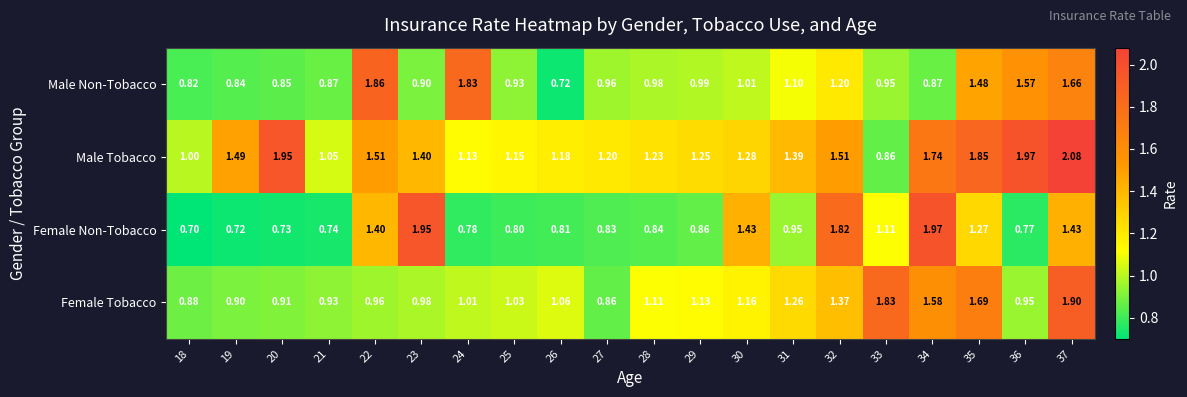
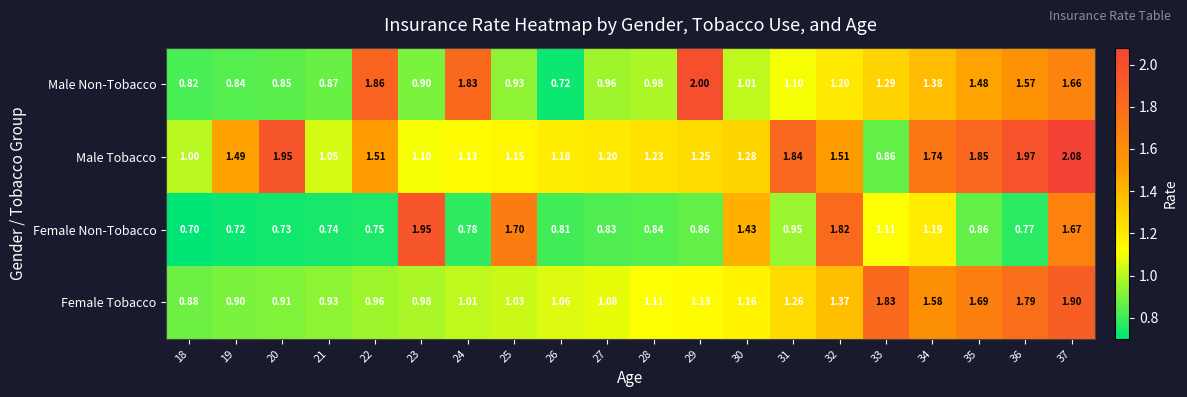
  {
    "Male Non-Tobacco": {
      "18": 0.82,
      "19": 0.84,
      "20": 0.85,
      "21": 0.87,
      "22": 1.86,
      "23": 0.90,
      "24": 1.83,
      "25": 0.93,
      "26": 0.72,
      "27": 0.96,
      "28": 0.98,
-     "29": 0.99,
+     "29": 2.00,
      "30": 1.01,
      "31": 1.10,
      "32": 1.20,
-     "33": 0.95,
-     "34": 0.87,
+     "33": 1.29,
+     "34": 1.38,
      "35": 1.48,
      "36": 1.57,
      "37": 1.66
    },
    "Male Tobacco": {
      "18": 1.00,
      "19": 1.49,
      "20": 1.95,
      "21": 1.05,
      "22": 1.51,
-     "23": 1.40,
+     "23": 1.10,
      "24": 1.13,
      "25": 1.15,
      "26": 1.18,
      "27": 1.20,
      "28": 1.23,
      "29": 1.25,
      "30": 1.28,
-     "31": 1.39,
+     "31": 1.84,
      "32": 1.51,
      "33": 0.86,
      "34": 1.74,
      "35": 1.85,
      "36": 1.97,
      "37": 2.08
    },
    "Female Non-Tobacco": {
      "18": 0.70,
      "19": 0.72,
      "20": 0.73,
      "21": 0.74,
-     "22": 1.40,
+     "22": 0.75,
      "23": 1.95,
      "24": 0.78,
-     "25": 0.80,
+     "25": 1.70,
      "26": 0.81,
      "27": 0.83,
      "28": 0.84,
      "29": 0.86,
      "30": 1.43,
      "31": 0.95,
      "32": 1.82,
      "33": 1.11,
-     "34": 1.97,
-     "35": 1.27,
+     "34": 1.19,
+     "35": 0.86,
      "36": 0.77,
-     "37": 1.43
+     "37": 1.67
    },
    "Female Tobacco": {
      "18": 0.88,
      "19": 0.90,
      "20": 0.91,
      "21": 0.93,
      "22": 0.96,
      "23": 0.98,
      "24": 1.01,
      "25": 1.03,
      "26": 1.06,
-     "27": 0.86,
+     "27": 1.08,
      "28": 1.11,
      "29": 1.13,
      "30": 1.16,
      "31": 1.26,
      "32": 1.37,
      "33": 1.83,
      "34": 1.58,
      "35": 1.69,
-     "36": 0.95,
+     "36": 1.79,
      "37": 1.90
    }
  }
